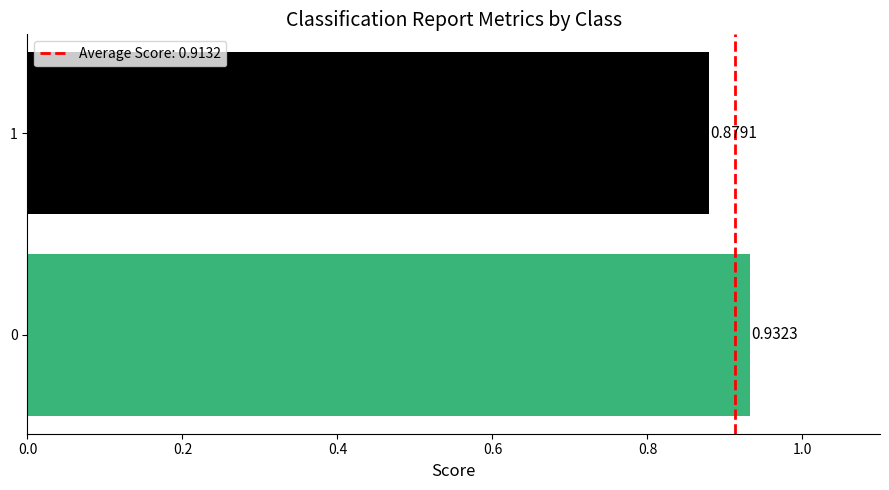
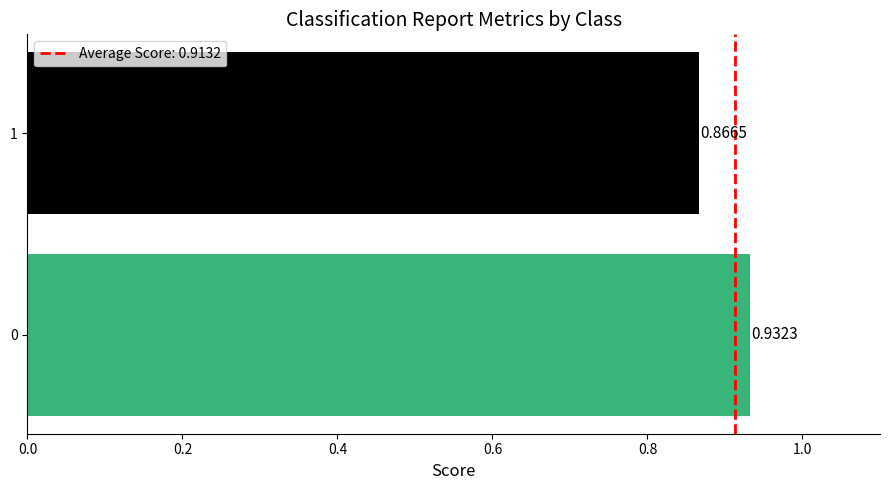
  {
-   "1": 0.8791,
+   "1": 0.8665,
    "0": 0.9323
  }
